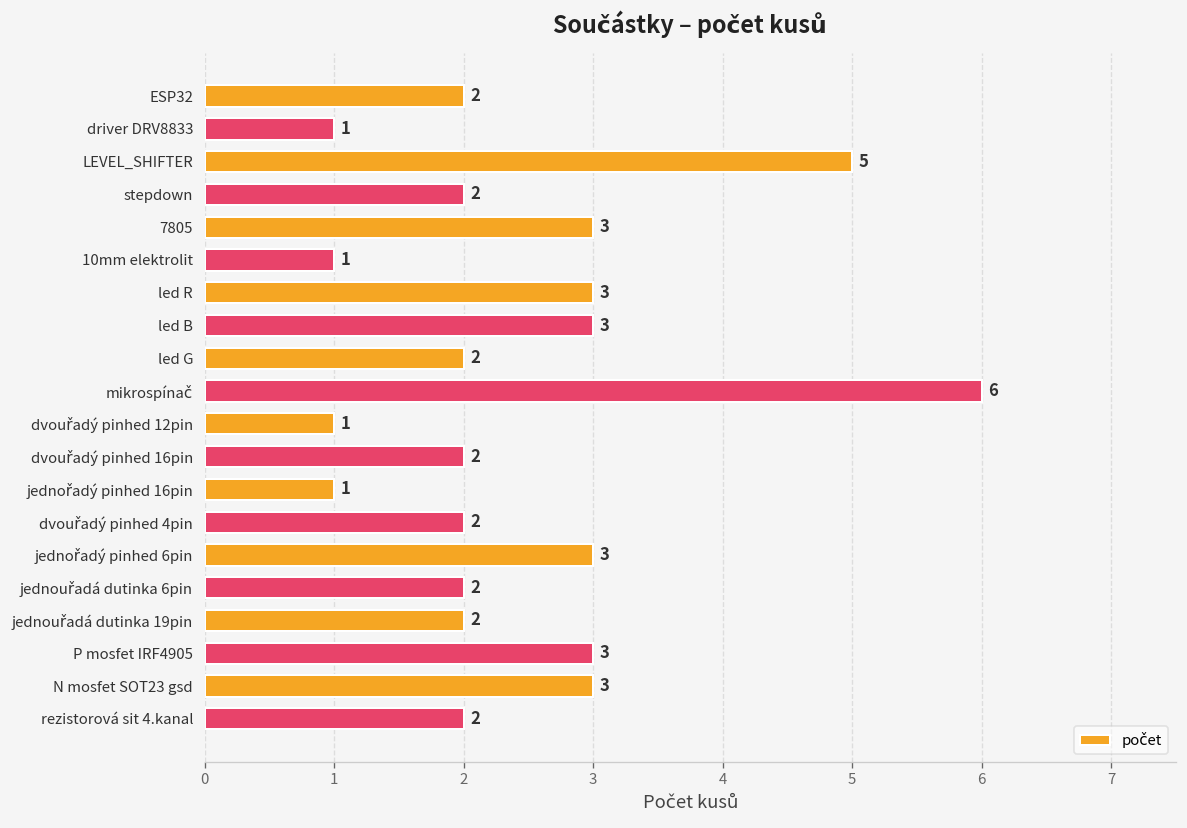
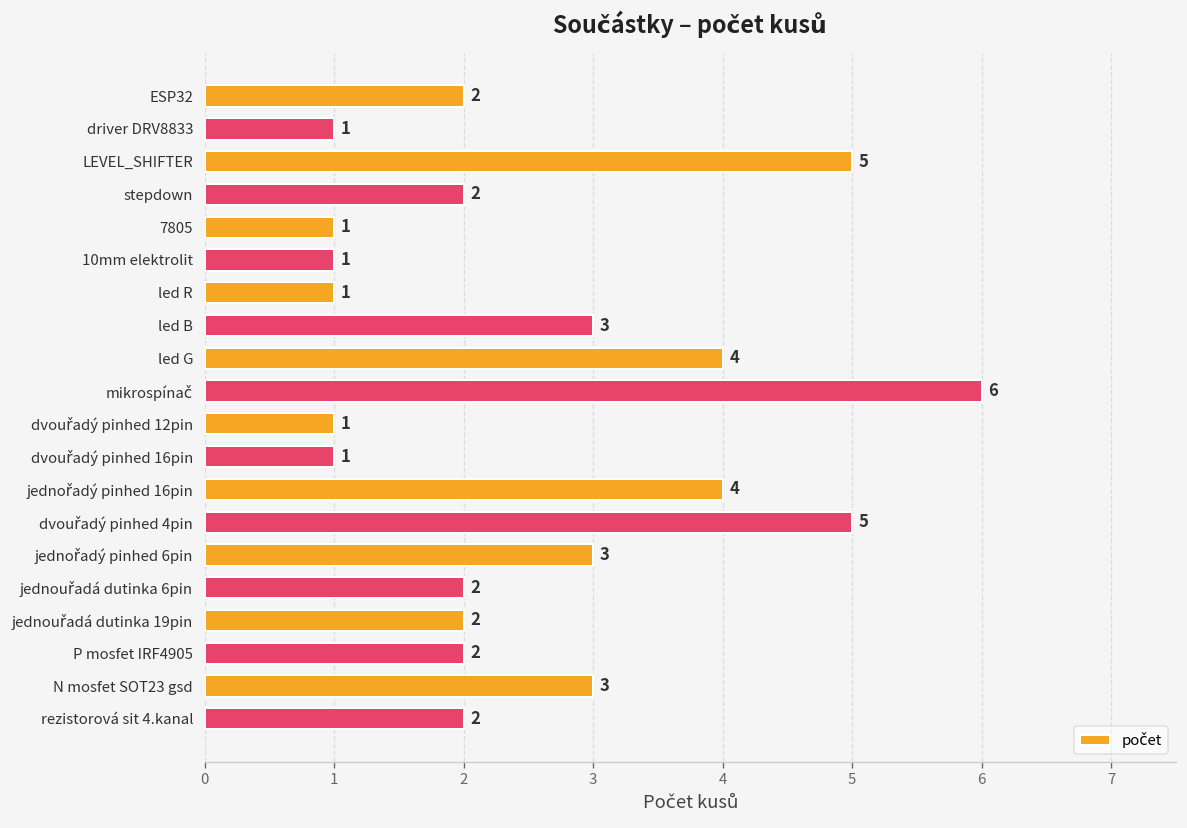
  {
    "ESP32": 2,
    "driver DRV8833": 1,
    "LEVEL_SHIFTER": 5,
    "stepdown": 2,
-   "7805": 3,
+   "7805": 1,
    "10mm elektrolit": 1,
-   "led R": 3,
+   "led R": 1,
    "led B": 3,
-   "led G": 2,
+   "led G": 4,
    "mikrospínač": 6,
    "dvouřadý pinhed 12pin": 1,
-   "dvouřadý pinhed 16pin": 2,
-   "jednořadý pinhed 16pin": 1,
-   "dvouřadý pinhed 4pin": 2,
+   "dvouřadý pinhed 16pin": 1,
+   "jednořadý pinhed 16pin": 4,
+   "dvouřadý pinhed 4pin": 5,
    "jednořadý pinhed 6pin": 3,
    "jednouřadá dutinka 6pin": 2,
    "jednouřadá dutinka 19pin": 2,
-   "P mosfet IRF4905": 3,
+   "P mosfet IRF4905": 2,
    "N mosfet SOT23 gsd": 3,
    "rezistorová sit 4.kanal": 2
  }
